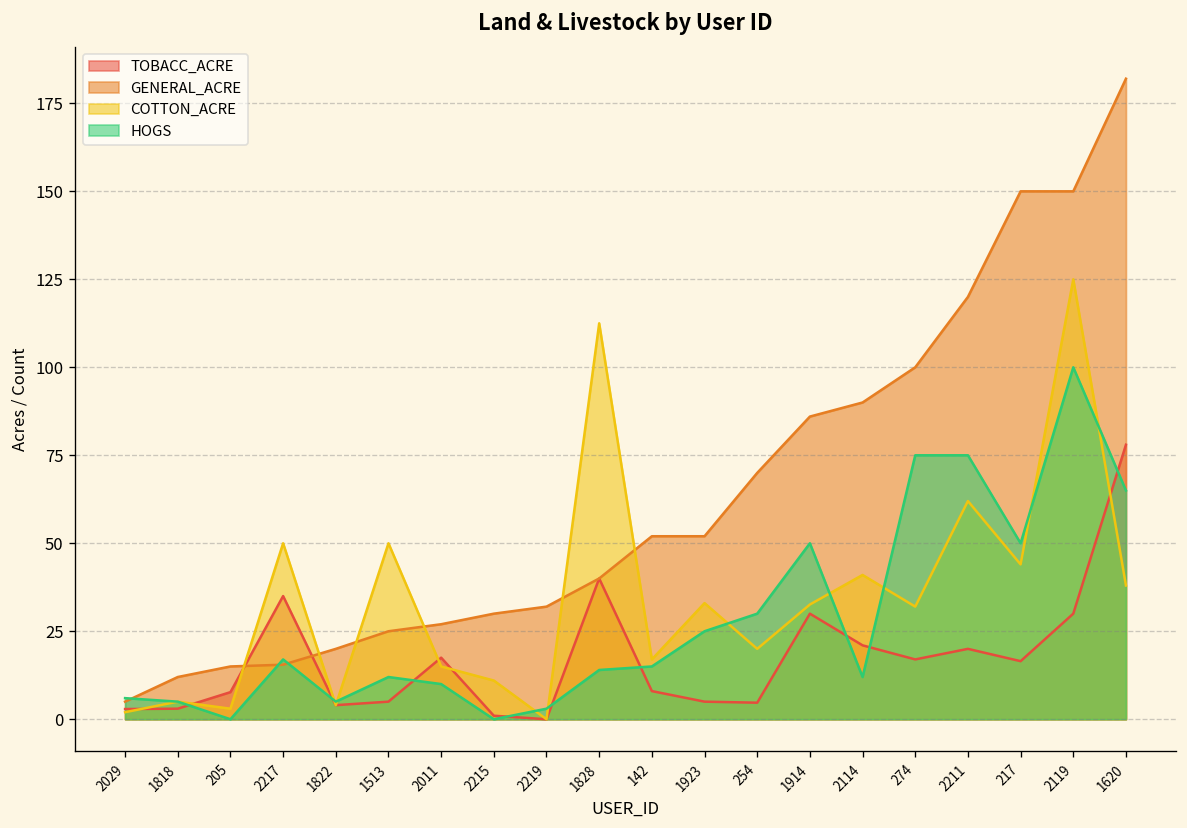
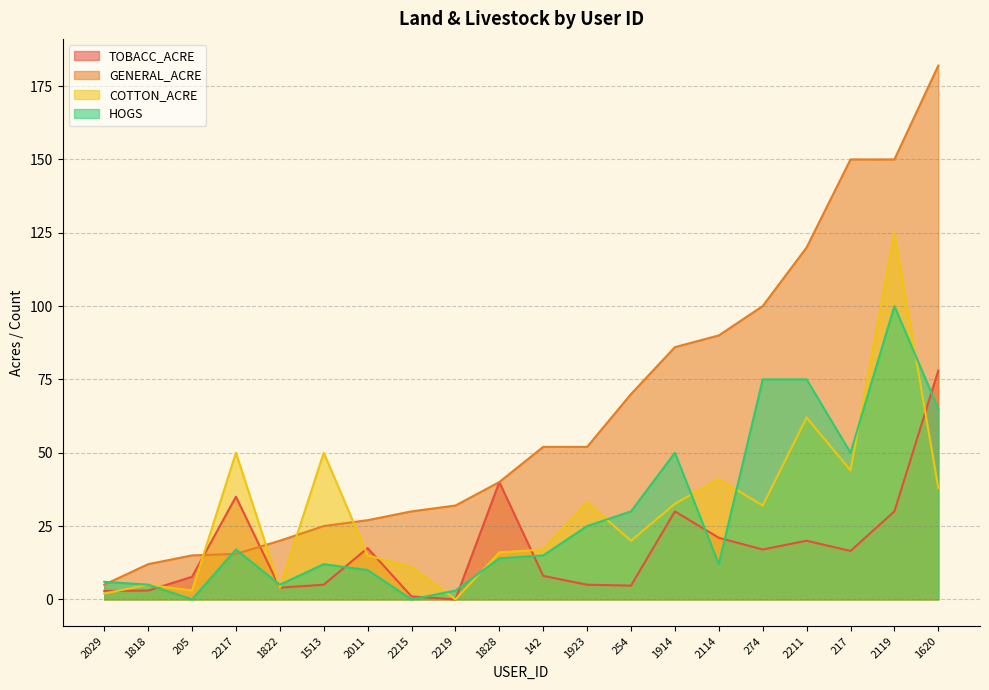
  {
    "COTTON_ACRE": {
      "2029": 2,
      "205": 3,
      "2217": 50,
      "1513": 50,
      "2011": 15,
      "2215": 11,
-     "1828": 113,
+     "1828": 16,
      "142": 17,
      "1923": 33,
      "254": 20,
      "1914": 33,
      "2114": 41,
      "274": 32,
      "2211": 62,
      "217": 44,
      "2119": 125,
      "1620": 38
    },
    "HOGS": {
      "2029": 6,
      "205": 0,
      "2217": 17,
      "1822": 5,
      "1513": 12,
      "2011": 10,
      "2215": 0,
      "2219": 3,
      "1828": 14,
      "142": 15,
      "1923": 25,
      "254": 30,
      "1914": 50,
      "2114": 12,
      "274": 75,
      "2211": 75,
      "217": 50,
      "2119": 100,
      "1620": 65
    }
  }
